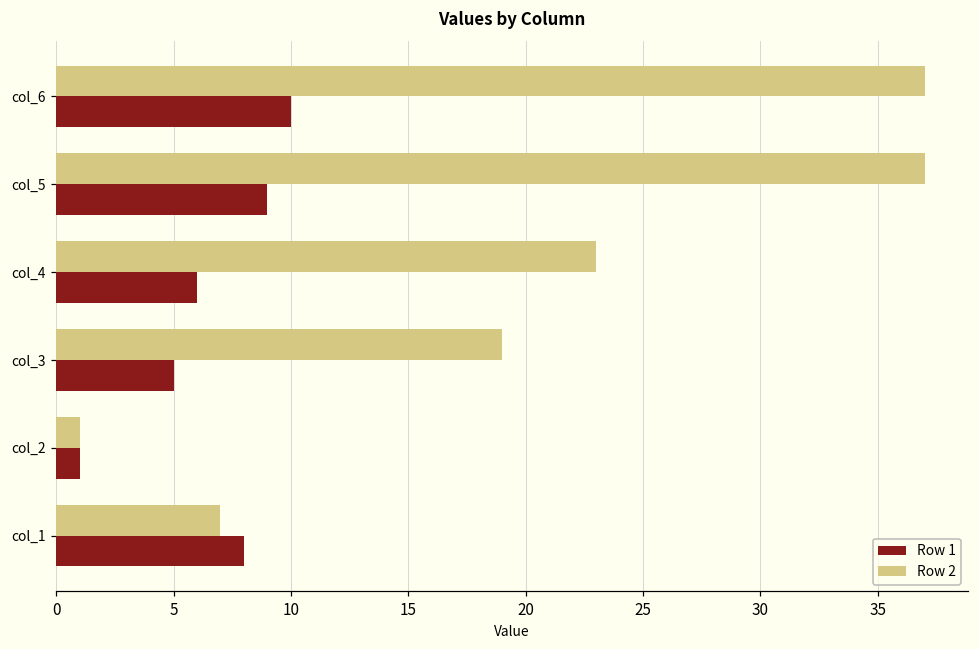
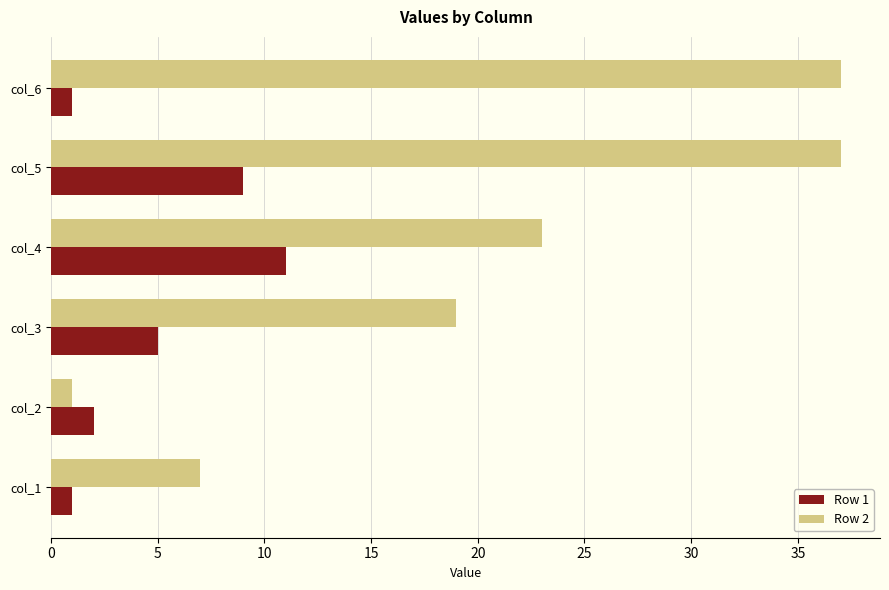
  {
    "Row 1": {
-     "col_6": 10,
+     "col_6": 1,
      "col_5": 9,
-     "col_4": 6,
+     "col_4": 11,
      "col_3": 5,
-     "col_2": 1,
-     "col_1": 8
+     "col_2": 2,
+     "col_1": 1
    },
    "Row 2": {
      "col_6": 37,
      "col_5": 37,
      "col_4": 23,
      "col_3": 19,
      "col_2": 1,
      "col_1": 7
    }
  }
